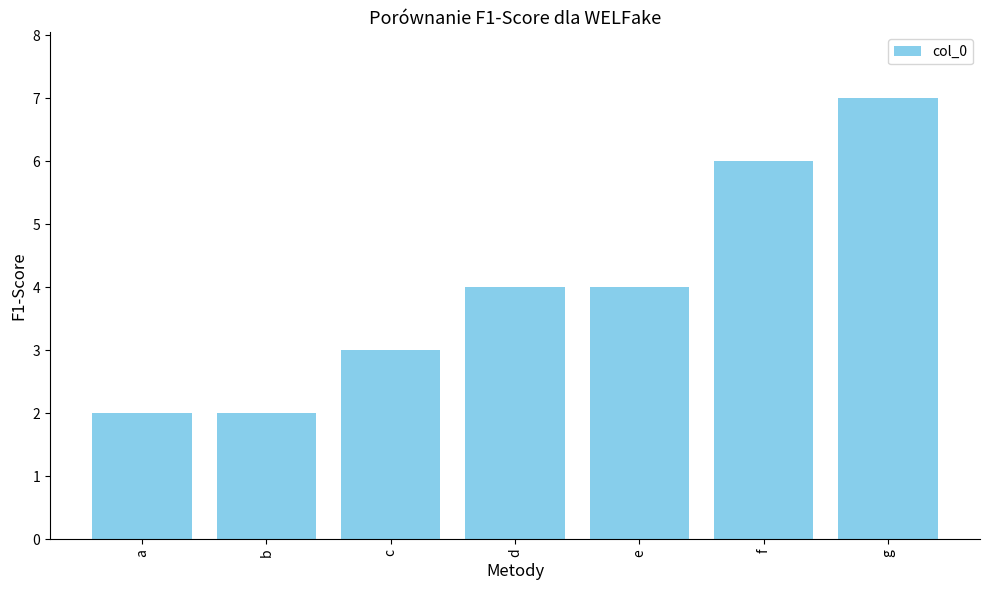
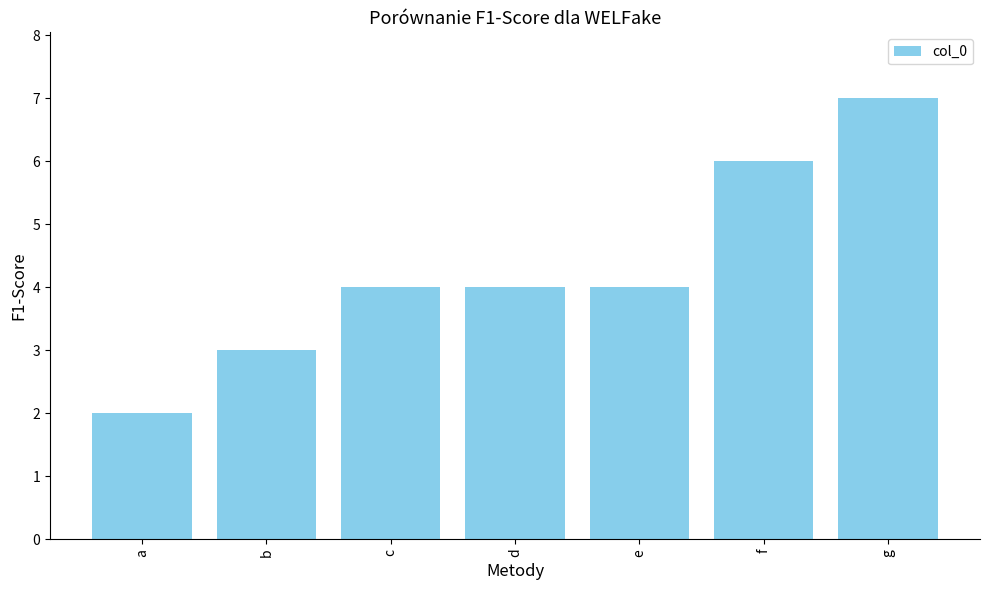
  {
    "a": 2,
-   "b": 2,
-   "c": 3,
+   "b": 3,
+   "c": 4,
    "d": 4,
    "e": 4,
    "f": 6,
    "g": 7
  }
